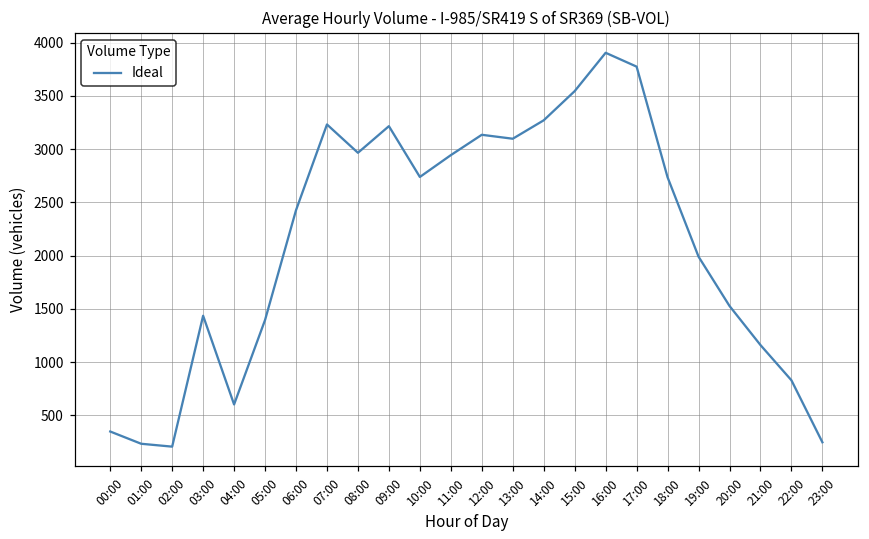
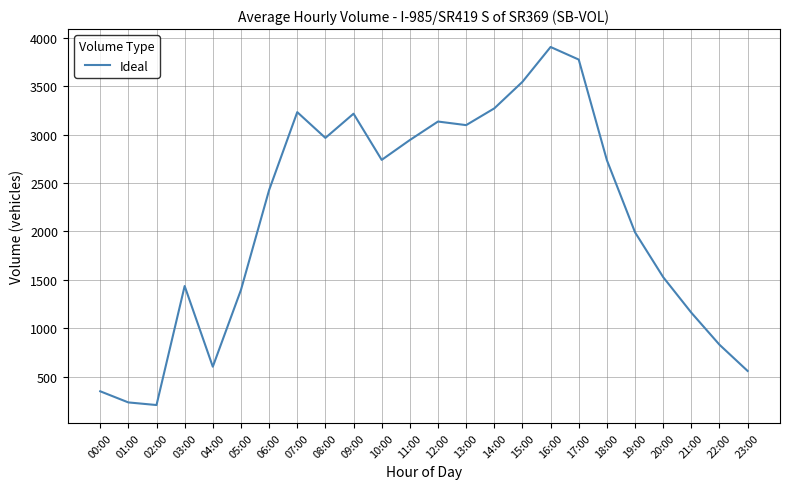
  {
    "00:00": 300,
    "01:00": 200,
    "02:00": 200,
    "03:00": 1400,
    "04:00": 600,
    "05:00": 1400,
    "06:00": 2400,
    "07:00": 3200,
    "08:00": 3000,
    "09:00": 3200,
    "10:00": 2700,
    "11:00": 2900,
    "12:00": 3100,
    "13:00": 3100,
    "14:00": 3300,
    "15:00": 3500,
    "16:00": 3900,
    "17:00": 3800,
    "18:00": 2700,
    "19:00": 2000,
    "20:00": 1500,
    "21:00": 1200,
    "22:00": 800,
-   "23:00": 200
+   "23:00": 600
  }
